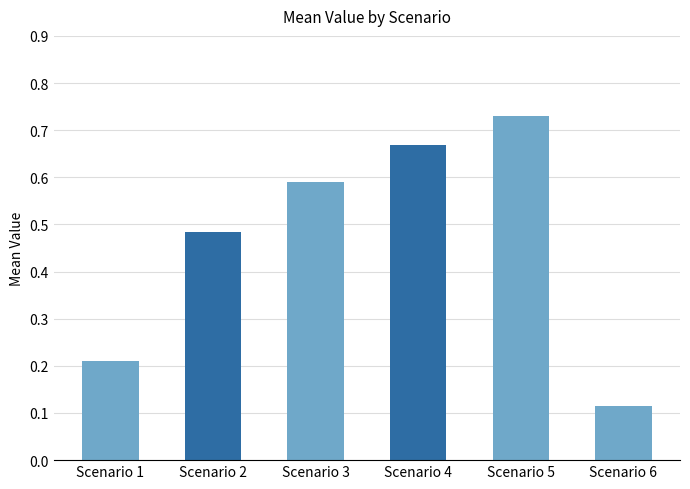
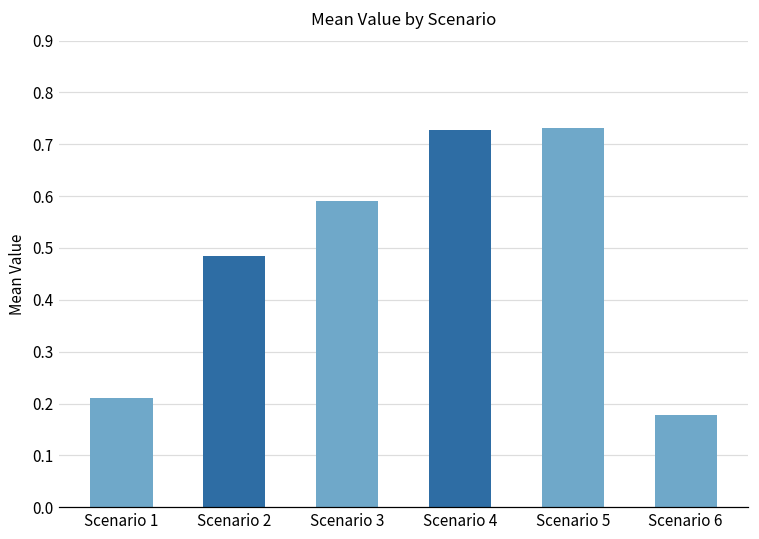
  {
    "Scenario 1": 0.21,
    "Scenario 2": 0.48,
    "Scenario 3": 0.59,
-   "Scenario 4": 0.67,
+   "Scenario 4": 0.73,
    "Scenario 5": 0.73,
-   "Scenario 6": 0.12
+   "Scenario 6": 0.18
  }
